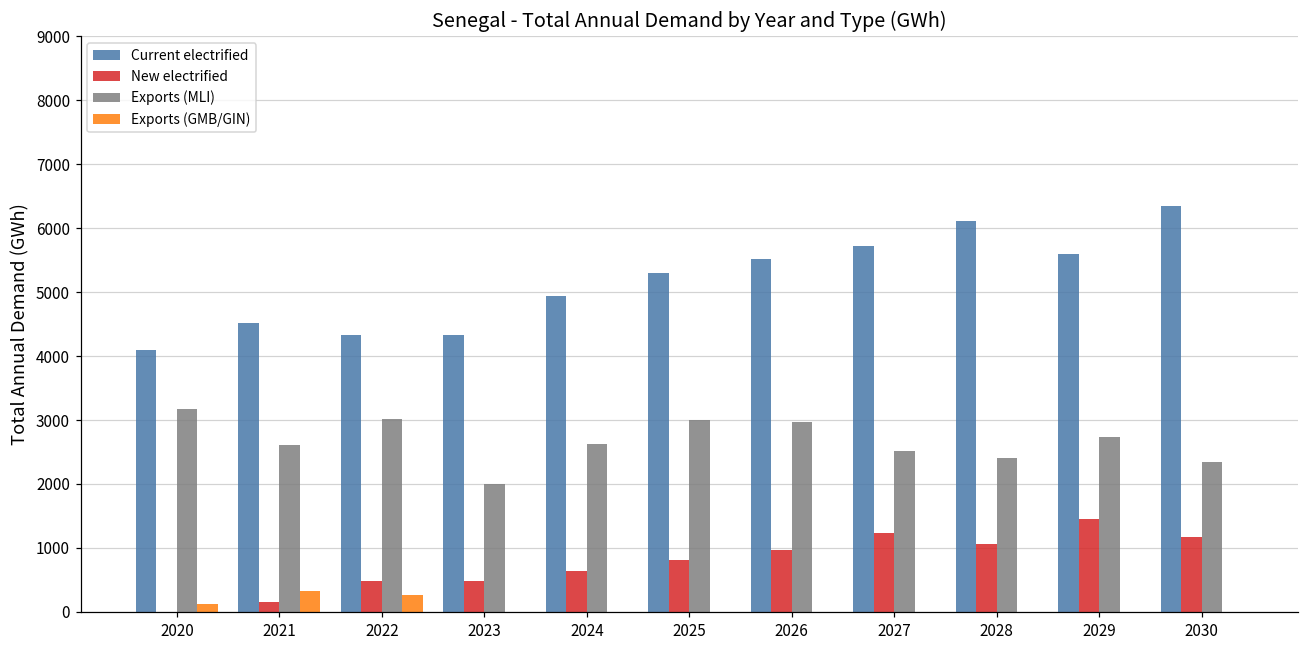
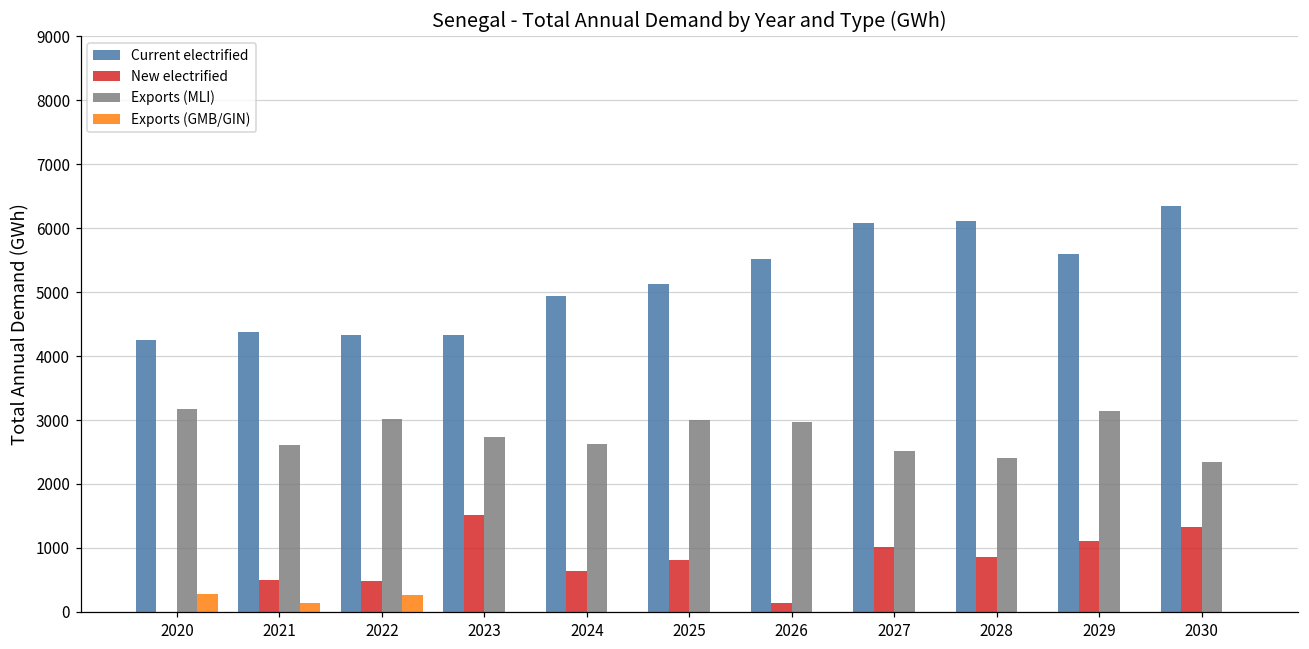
  {
    "Current electrified": {
-     "2020": 4100,
-     "2021": 4500,
+     "2020": 4300,
+     "2021": 4400,
      "2022": 4300,
      "2023": 4300,
      "2024": 4900,
-     "2025": 5300,
+     "2025": 5100,
      "2026": 5500,
-     "2027": 5700,
+     "2027": 6100,
      "2028": 6100,
      "2029": 5600,
      "2030": 6300
    },
    "New electrified": {
      "2020": 0,
-     "2021": 200,
+     "2021": 500,
      "2022": 500,
-     "2023": 500,
+     "2023": 1500,
      "2024": 600,
      "2025": 800,
-     "2026": 1000,
-     "2027": 1200,
-     "2028": 1100,
-     "2029": 1500,
-     "2030": 1200
+     "2026": 100,
+     "2027": 1000,
+     "2028": 900,
+     "2029": 1100,
+     "2030": 1300
    },
    "Exports (MLI)": {
      "2020": 3200,
      "2021": 2600,
      "2022": 3000,
-     "2023": 2000,
+     "2023": 2700,
      "2024": 2600,
      "2025": 3000,
      "2026": 3000,
      "2027": 2500,
      "2028": 2400,
-     "2029": 2700,
+     "2029": 3100,
      "2030": 2300
    },
    "Exports (GMB/GIN)": {
-     "2020": 100,
-     "2021": 300,
+     "2020": 300,
+     "2021": 100,
      "2022": 300,
      "2023": 0,
      "2024": 0,
      "2025": 0,
      "2026": 0,
      "2027": 0,
      "2028": 0,
      "2029": 0,
      "2030": 0
    }
  }
